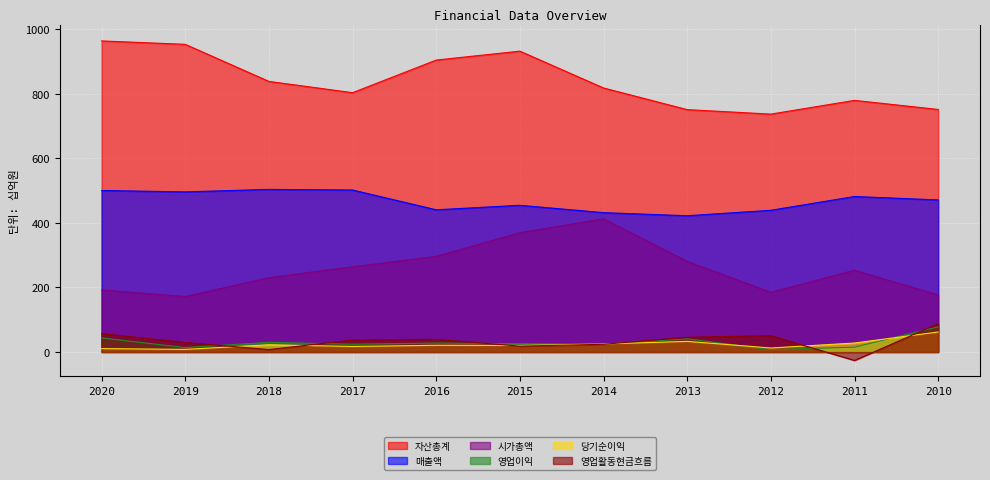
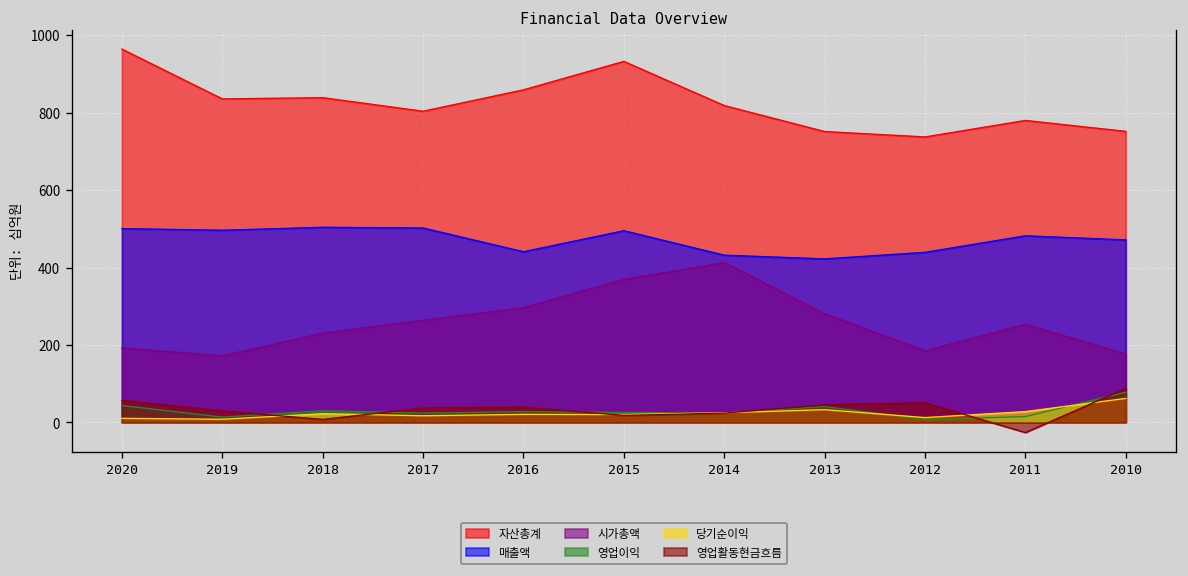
  {
    "자산총계": {
      "2020": 960,
-     "2019": 950,
+     "2019": 840,
      "2018": 840,
      "2017": 800,
-     "2016": 900,
+     "2016": 860,
      "2015": 930,
      "2014": 820,
      "2013": 750,
      "2012": 740,
      "2011": 780,
      "2010": 750
    },
    "매출액": {
      "2020": 500,
      "2019": 500,
      "2018": 500,
      "2017": 500,
      "2016": 440,
-     "2015": 450,
+     "2015": 500,
      "2014": 430,
      "2013": 420,
      "2012": 440,
      "2011": 480,
      "2010": 470
    },
    "시가총액": {
      "2020": 190,
      "2019": 170,
      "2018": 230,
      "2017": 260,
      "2016": 300,
      "2015": 370,
      "2014": 410,
      "2013": 280,
      "2012": 190,
      "2011": 250,
      "2010": 180
    },
    "영업이익": {
      "2020": 40,
      "2011": 10,
      "2010": 80
    },
    "당기순이익": {
      "2020": 10,
      "2011": 30,
      "2010": 60
    }
  }
